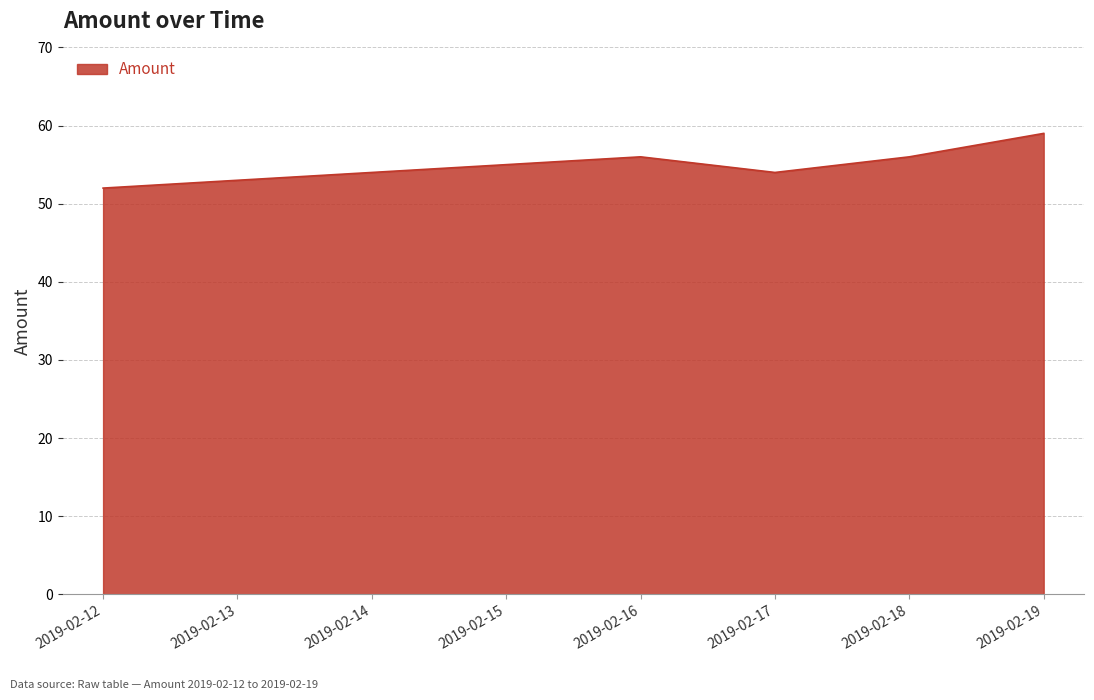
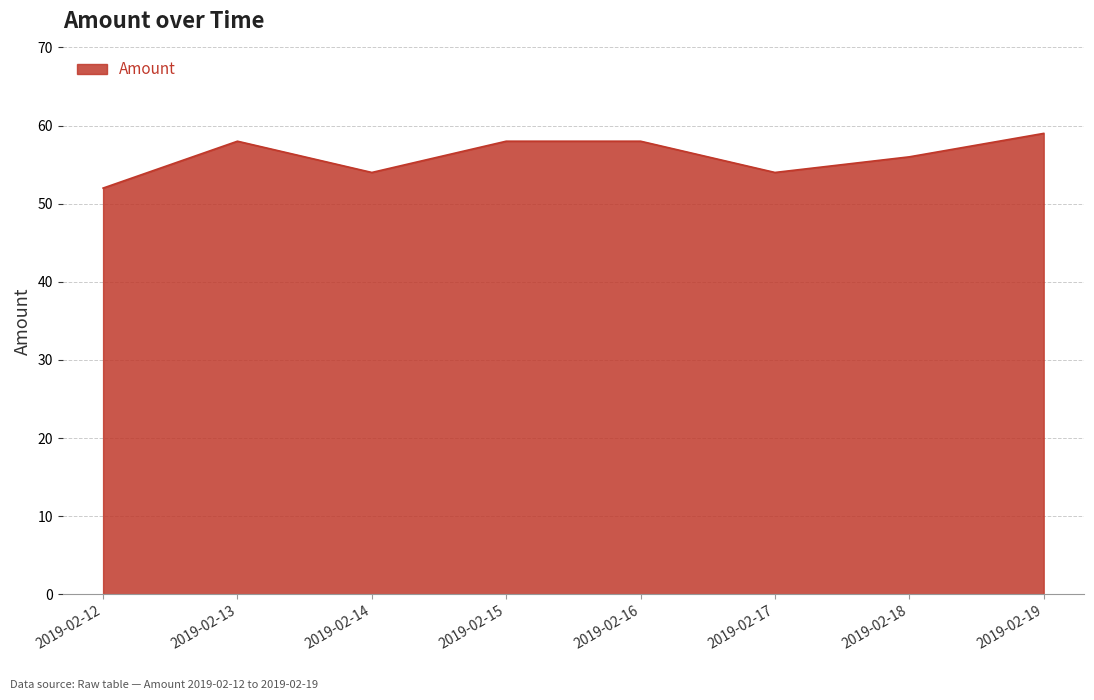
  {
    "2019-02-12": 52,
-   "2019-02-13": 53,
+   "2019-02-13": 58,
    "2019-02-14": 54,
-   "2019-02-15": 55,
-   "2019-02-16": 56,
+   "2019-02-15": 58,
+   "2019-02-16": 58,
    "2019-02-17": 54,
    "2019-02-18": 56,
    "2019-02-19": 59
  }
